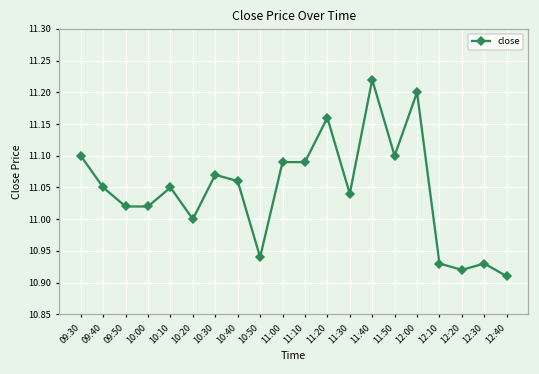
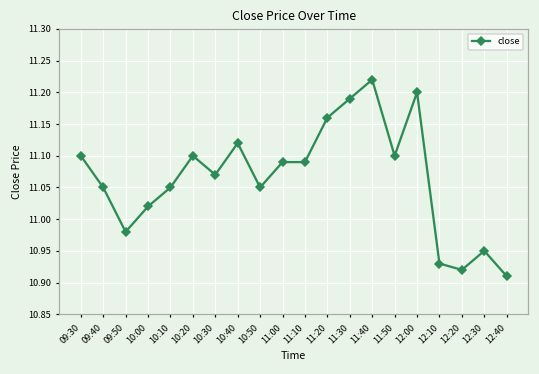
  {
    "09:30": 11.10,
    "09:40": 11.05,
-   "09:50": 11.02,
+   "09:50": 10.98,
    "10:00": 11.02,
    "10:10": 11.05,
-   "10:20": 11.0,
+   "10:20": 11.1,
    "10:30": 11.07,
-   "10:40": 11.06,
-   "10:50": 10.94,
+   "10:40": 11.12,
+   "10:50": 11.05,
    "11:00": 11.09,
    "11:10": 11.09,
    "11:20": 11.16,
-   "11:30": 11.04,
+   "11:30": 11.19,
    "11:40": 11.22,
    "11:50": 11.10,
    "12:00": 11.20,
    "12:10": 10.93,
    "12:20": 10.92,
-   "12:30": 10.93,
+   "12:30": 10.95,
    "12:40": 10.91
  }
